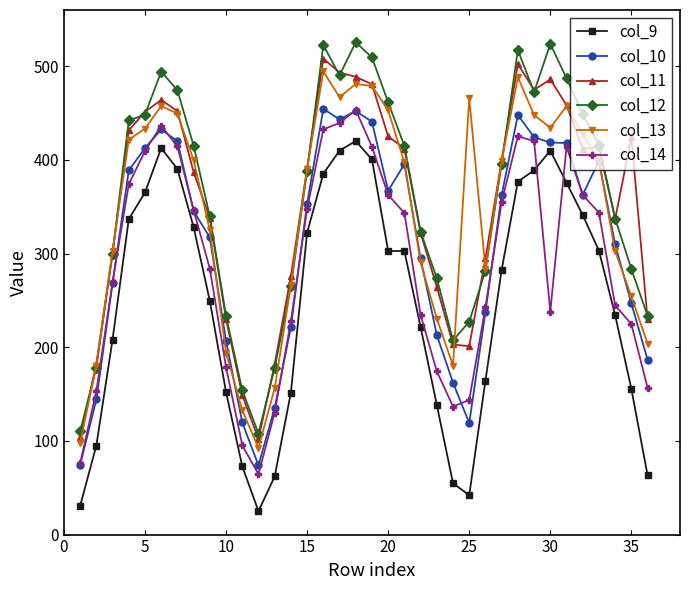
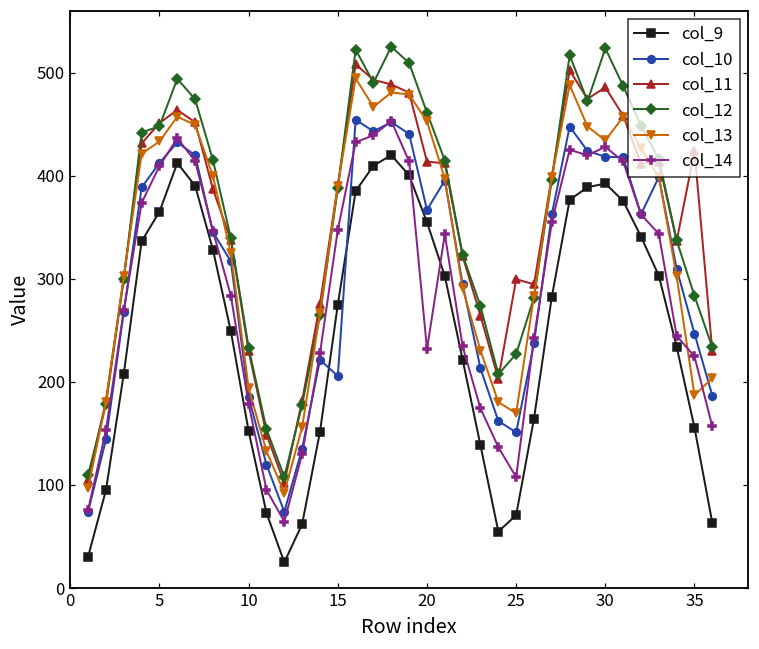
  {
    "col_9": {
      "5": 370,
      "10": 150,
-     "15": 320,
-     "20": 300,
-     "25": 40,
-     "30": 410,
+     "15": 280,
+     "20": 350,
+     "25": 70,
+     "30": 390,
      "35": 160
    },
    "col_10": {
      "5": 410,
-     "10": 210,
-     "15": 350,
+     "10": 190,
+     "15": 210,
      "20": 370,
-     "25": 120,
+     "25": 150,
      "30": 420,
      "35": 250
    },
    "col_11": {
      "5": 450,
      "10": 230,
-     "20": 430,
-     "25": 200,
+     "20": 410,
+     "25": 300,
      "30": 490
    },
    "col_12": {
      "5": 450,
      "10": 230,
      "20": 460,
      "25": 230,
      "30": 520,
      "35": 280
    },
    "col_13": {
      "5": 430,
      "10": 190,
      "20": 450,
-     "25": 470,
+     "25": 170,
      "30": 430,
-     "35": 250
+     "35": 190
    },
    "col_14": {
      "5": 410,
      "10": 180,
      "15": 350,
-     "20": 360,
-     "25": 140,
-     "30": 240,
+     "20": 230,
+     "25": 110,
+     "30": 430,
      "35": 220
    }
  }
